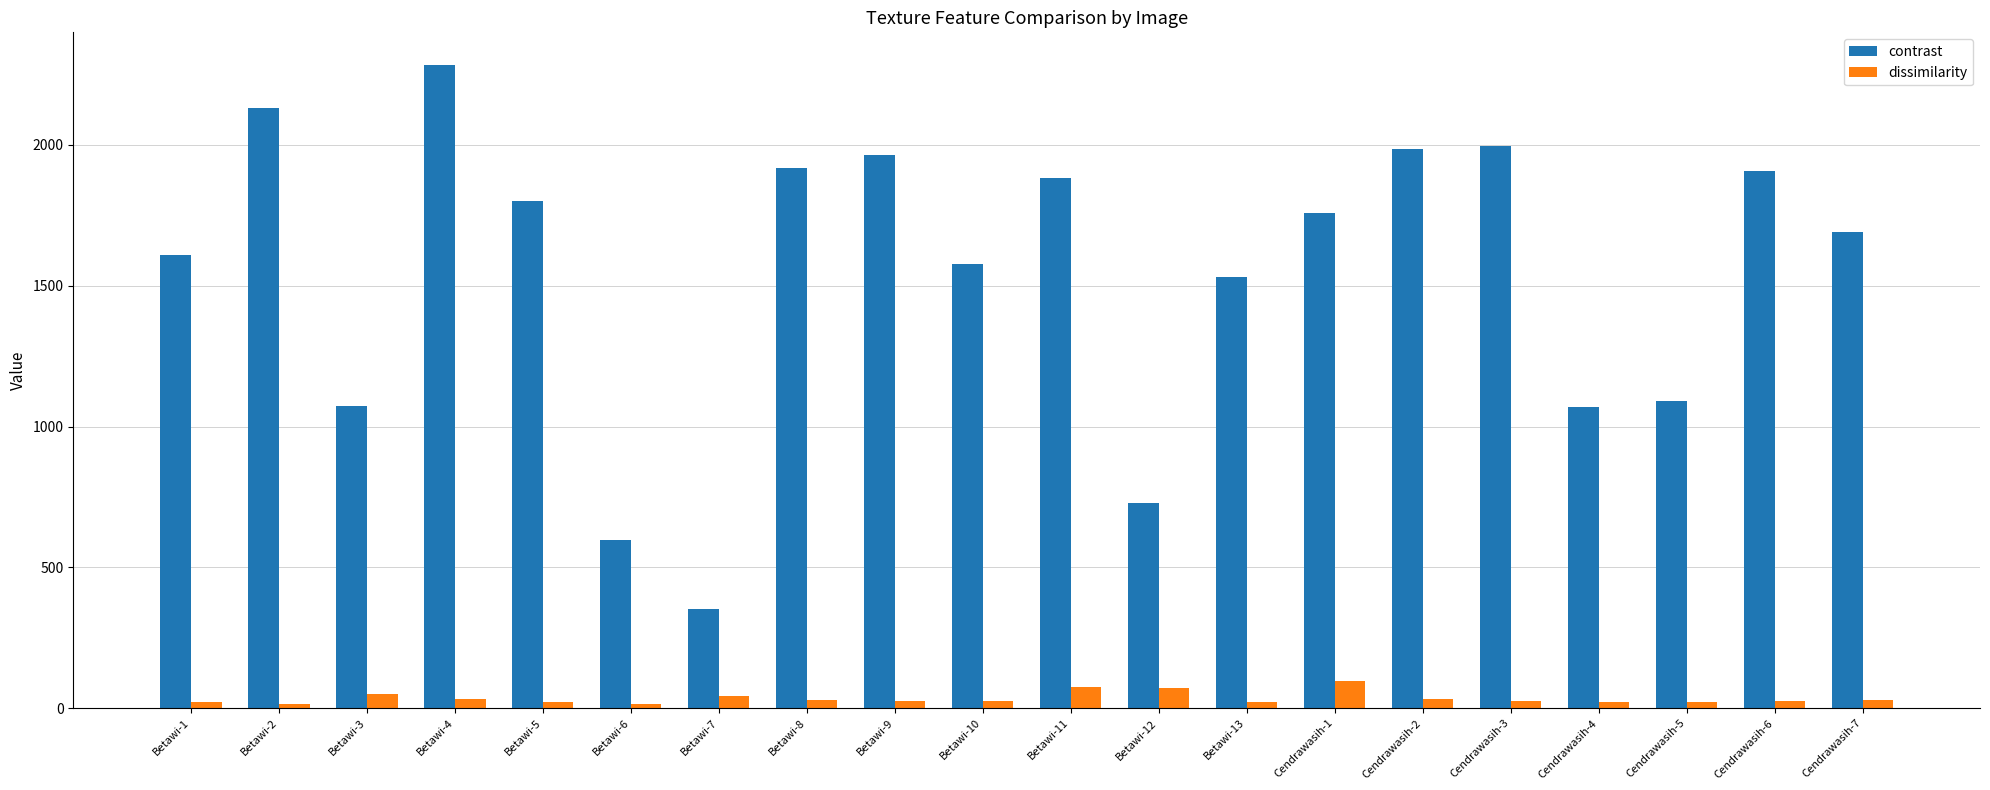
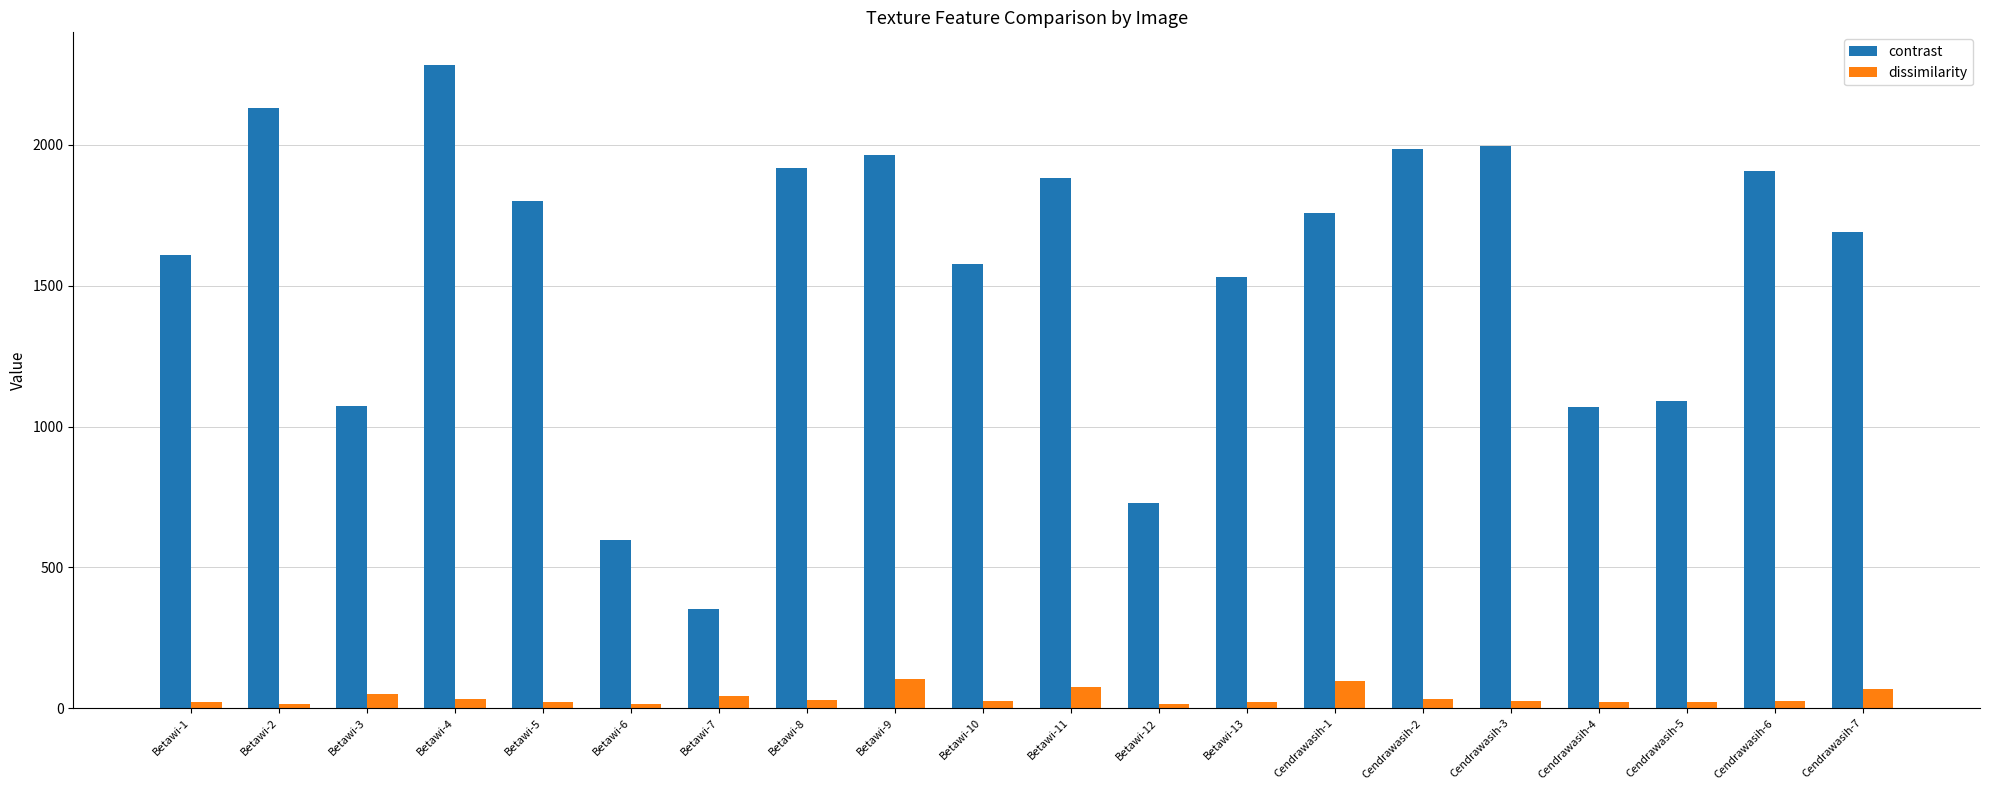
  {
    "contrast": {
      "Betawi-1": 1610,
      "Betawi-2": 2130,
      "Betawi-3": 1070,
      "Betawi-4": 2280,
      "Betawi-5": 1800,
      "Betawi-6": 600,
      "Betawi-7": 350,
      "Betawi-8": 1920,
      "Betawi-9": 1960,
      "Betawi-10": 1580,
      "Betawi-11": 1880,
      "Betawi-12": 730,
      "Betawi-13": 1530,
      "Cendrawasih-1": 1760,
      "Cendrawasih-2": 1980,
      "Cendrawasih-3": 1990,
      "Cendrawasih-4": 1070,
      "Cendrawasih-5": 1090,
      "Cendrawasih-6": 1910,
      "Cendrawasih-7": 1690
    },
    "dissimilarity": {
      "Betawi-1": 20,
      "Betawi-2": 10,
      "Betawi-3": 50,
      "Betawi-4": 30,
      "Betawi-5": 20,
      "Betawi-6": 10,
      "Betawi-7": 40,
      "Betawi-8": 30,
-     "Betawi-9": 20,
+     "Betawi-9": 100,
      "Betawi-10": 30,
      "Betawi-11": 80,
-     "Betawi-12": 70,
+     "Betawi-12": 10,
      "Betawi-13": 20,
      "Cendrawasih-1": 100,
      "Cendrawasih-2": 30,
      "Cendrawasih-3": 30,
      "Cendrawasih-4": 20,
      "Cendrawasih-5": 20,
      "Cendrawasih-6": 30,
-     "Cendrawasih-7": 30
+     "Cendrawasih-7": 70
    }
  }
